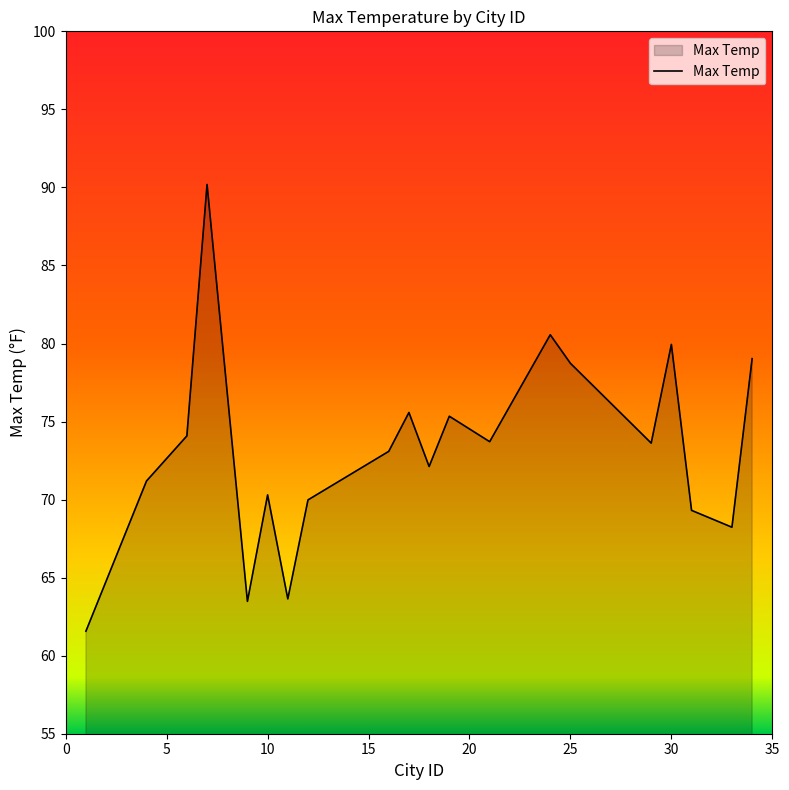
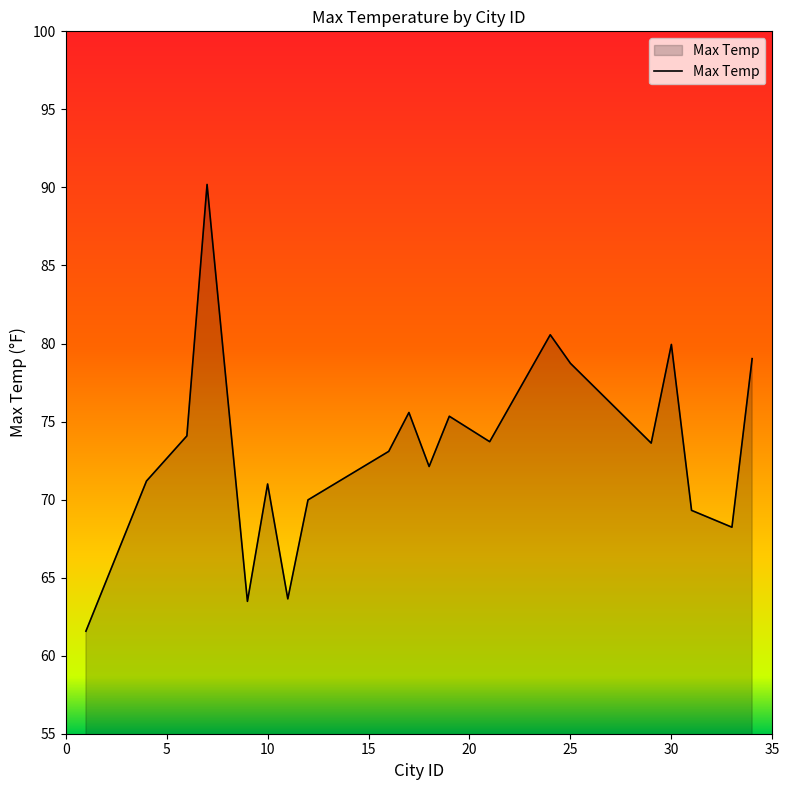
  {
-   "10": 70.3,
+   "10": 71.0,
    "25": 78.7,
    "30": 79.9
  }
